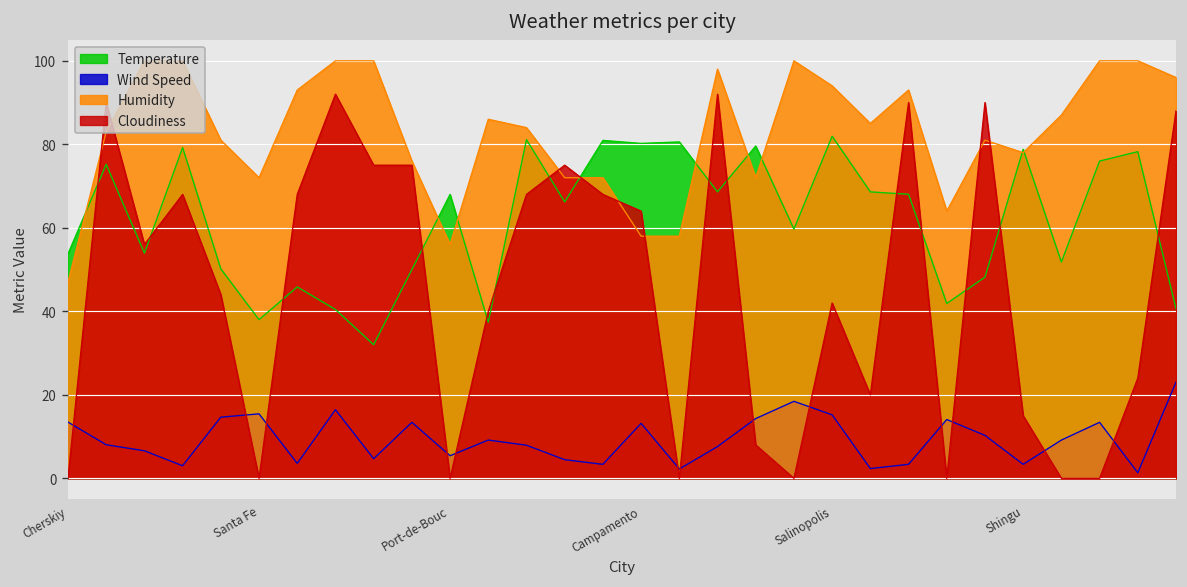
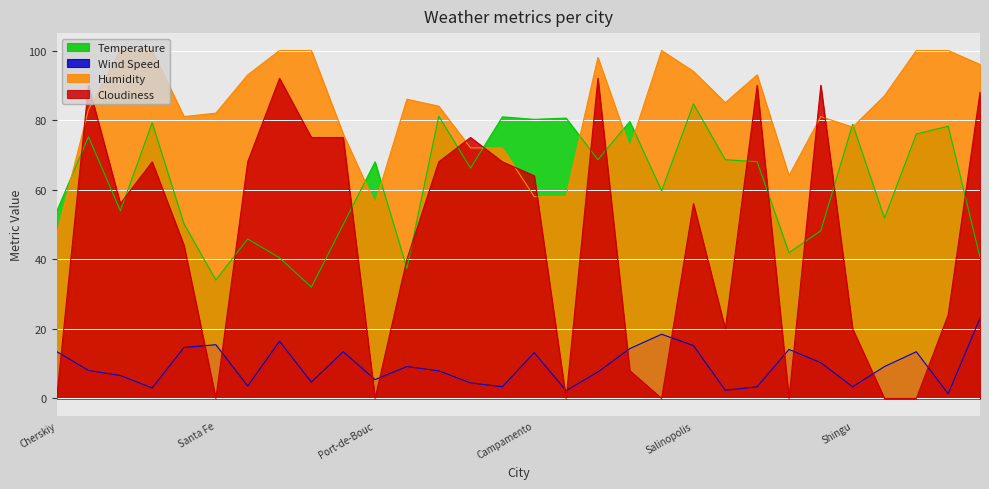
  {
    "Temperature": {
      "Cherskiy": 54,
-     "Santa Fe": 38,
+     "Santa Fe": 34,
      "Port-de-Bouc": 68,
      "Campamento": 80,
-     "Salinopolis": 82,
+     "Salinopolis": 85,
      "Shingu": 79
    },
    "Wind Speed": {
      "Cherskiy": 13,
      "Santa Fe": 15,
      "Port-de-Bouc": 5,
      "Campamento": 13,
      "Salinopolis": 15,
      "Shingu": 3
    },
    "Humidity": {
      "Cherskiy": 47,
-     "Santa Fe": 72,
+     "Santa Fe": 82,
      "Port-de-Bouc": 56,
      "Campamento": 58,
      "Salinopolis": 94,
      "Shingu": 78
    },
    "Cloudiness": {
      "Cherskiy": 0,
      "Santa Fe": 0,
      "Port-de-Bouc": 0,
      "Campamento": 64,
-     "Salinopolis": 42,
-     "Shingu": 15
+     "Salinopolis": 56,
+     "Shingu": 20
    }
  }
